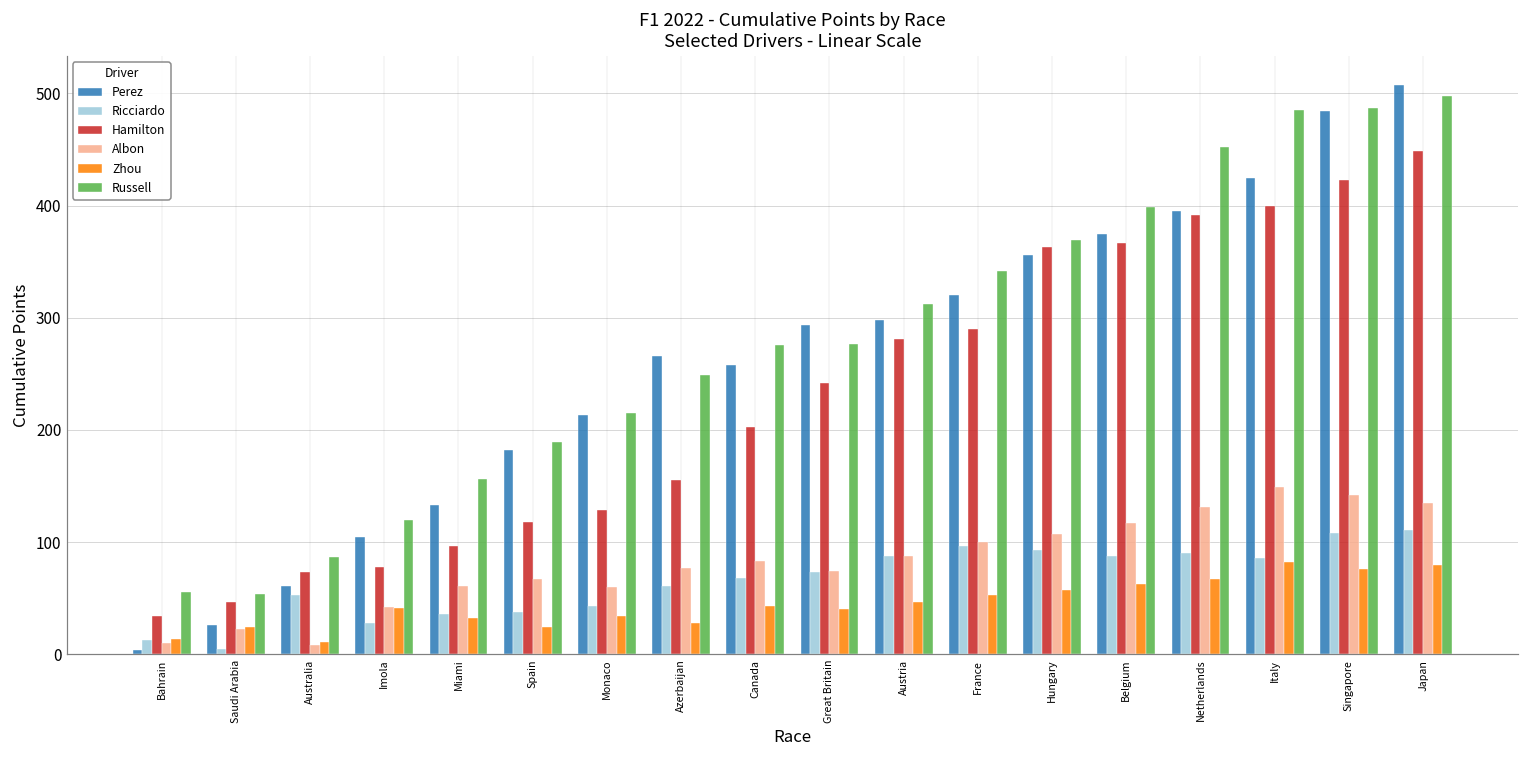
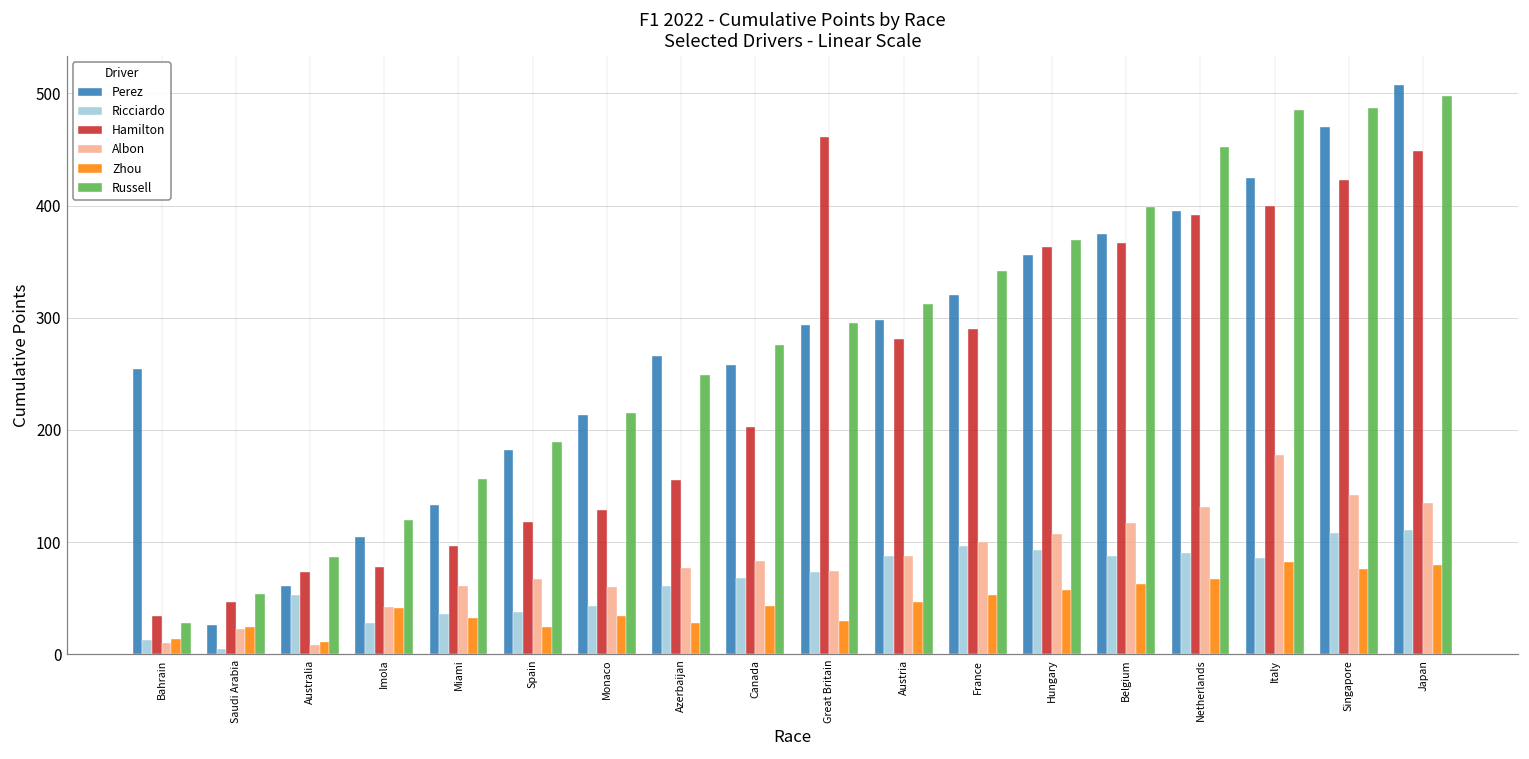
  {
    "Perez": {
-     "Bahrain": 4,
+     "Bahrain": 254,
      "Saudi Arabia": 26,
      "Australia": 61,
      "Imola": 105,
      "Miami": 133,
      "Spain": 182,
      "Monaco": 213,
      "Azerbaijan": 266,
      "Canada": 258,
      "Great Britain": 294,
      "Austria": 298,
      "France": 320,
      "Hungary": 356,
      "Belgium": 375,
      "Netherlands": 395,
      "Italy": 425,
-     "Singapore": 484,
+     "Singapore": 470,
      "Japan": 508
    },
    "Ricciardo": {
      "Bahrain": 13,
      "Saudi Arabia": 5,
      "Australia": 53,
      "Imola": 28,
      "Miami": 36,
      "Spain": 38,
      "Monaco": 43,
      "Azerbaijan": 61,
      "Canada": 68,
      "Great Britain": 73,
      "Austria": 88,
      "France": 97,
      "Hungary": 93,
      "Belgium": 88,
      "Netherlands": 90,
      "Italy": 86,
      "Singapore": 108,
      "Japan": 111
    },
    "Hamilton": {
      "Bahrain": 34,
      "Saudi Arabia": 47,
      "Australia": 73,
      "Imola": 78,
      "Miami": 97,
      "Spain": 118,
      "Monaco": 129,
      "Azerbaijan": 155,
      "Canada": 203,
-     "Great Britain": 242,
+     "Great Britain": 461,
      "Austria": 281,
      "France": 290,
      "Hungary": 363,
      "Belgium": 367,
      "Netherlands": 392,
      "Italy": 400,
      "Singapore": 423,
      "Japan": 449
    },
    "Albon": {
      "Bahrain": 10,
      "Saudi Arabia": 23,
      "Australia": 8,
      "Imola": 42,
      "Miami": 61,
      "Spain": 67,
      "Monaco": 60,
      "Azerbaijan": 77,
      "Canada": 83,
      "Great Britain": 74,
      "Austria": 88,
      "France": 100,
      "Hungary": 107,
      "Belgium": 117,
      "Netherlands": 131,
-     "Italy": 149,
+     "Italy": 178,
      "Singapore": 142,
      "Japan": 135
    },
    "Zhou": {
      "Bahrain": 14,
      "Saudi Arabia": 24,
      "Australia": 11,
      "Imola": 41,
      "Miami": 32,
      "Spain": 24,
      "Monaco": 34,
      "Azerbaijan": 28,
      "Canada": 43,
-     "Great Britain": 40,
+     "Great Britain": 30,
      "Austria": 47,
      "France": 53,
      "Hungary": 57,
      "Belgium": 63,
      "Netherlands": 67,
      "Italy": 82,
      "Singapore": 76,
      "Japan": 80
    },
    "Russell": {
-     "Bahrain": 56,
+     "Bahrain": 28,
      "Saudi Arabia": 54,
      "Australia": 87,
      "Imola": 120,
      "Miami": 156,
      "Spain": 189,
      "Monaco": 215,
      "Azerbaijan": 249,
      "Canada": 276,
-     "Great Britain": 277,
+     "Great Britain": 295,
      "Austria": 312,
      "France": 342,
      "Hungary": 369,
      "Belgium": 399,
      "Netherlands": 452,
      "Italy": 485,
      "Singapore": 487,
      "Japan": 498
    }
  }
